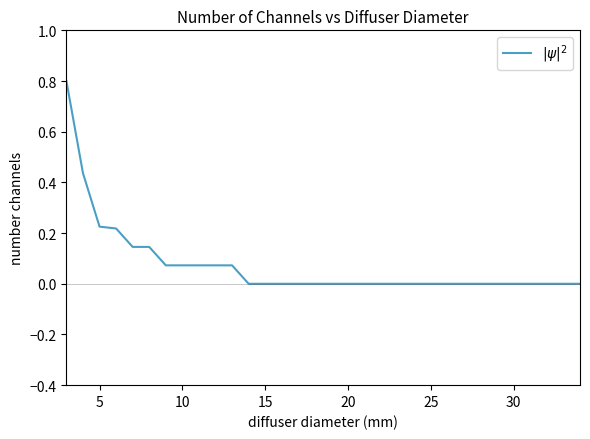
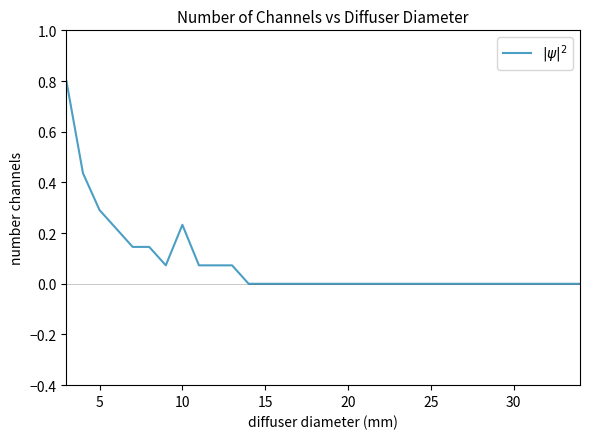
  {
-   "5": 0.23,
-   "10": 0.07,
+   "5": 0.29,
+   "10": 0.23,
    "15": 0.00,
    "20": 0.00,
    "25": 0.00,
    "30": 0.00
  }
